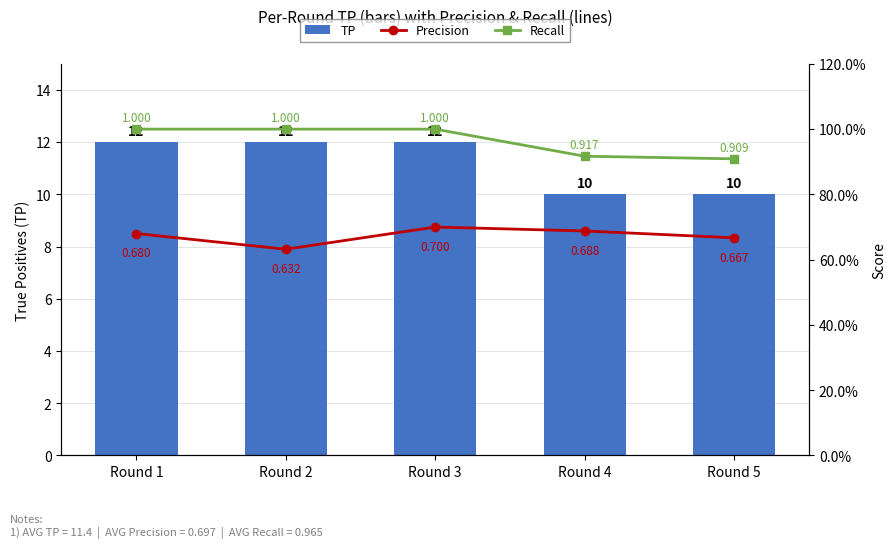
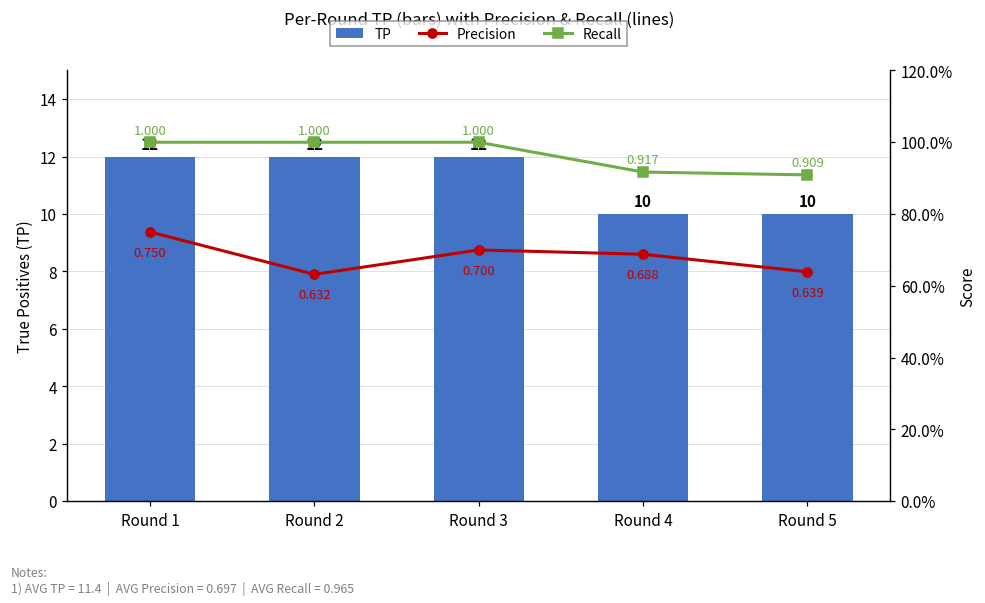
  {
    "TP": {
      "Round 4": 10,
      "Round 5": 10
    },
    "Precision": {
-     "Round 1": 0.680,
+     "Round 1": 0.750,
      "Round 2": 0.632,
      "Round 3": 0.700,
      "Round 4": 0.688,
-     "Round 5": 0.667
+     "Round 5": 0.639
    },
    "Recall": {
      "Round 1": 1.000,
      "Round 2": 1.000,
      "Round 3": 1.000,
      "Round 4": 0.917,
      "Round 5": 0.909
    }
  }
